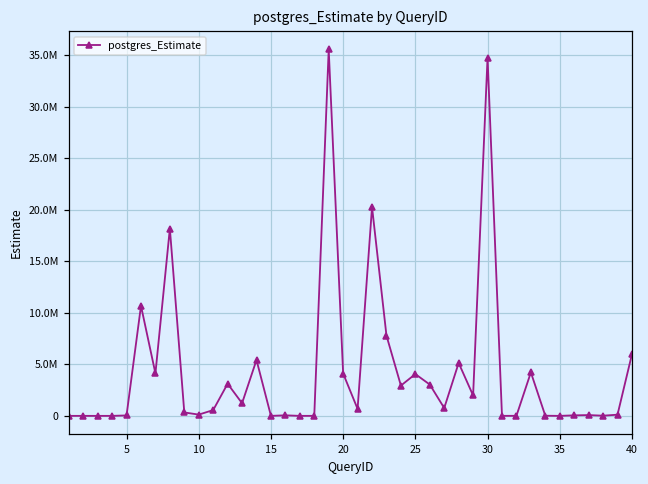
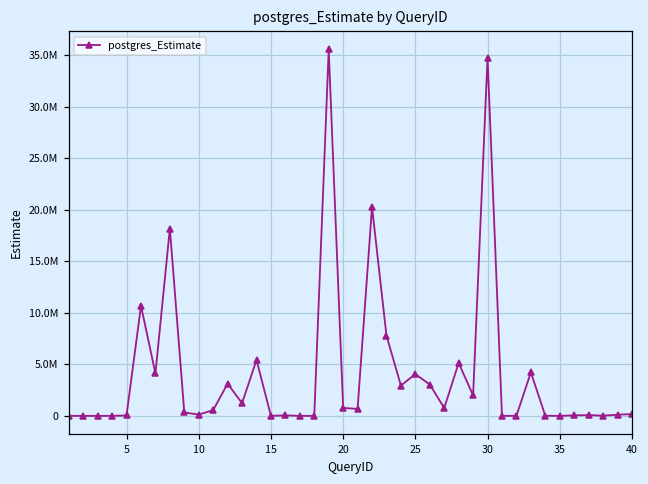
  {
    "5": 0,
    "10": 0,
    "15": 0,
-   "20": 4000000,
+   "20": 1000000,
    "25": 4000000,
    "30": 35000000,
    "35": 0,
-   "40": 6000000
+   "40": 0
  }
